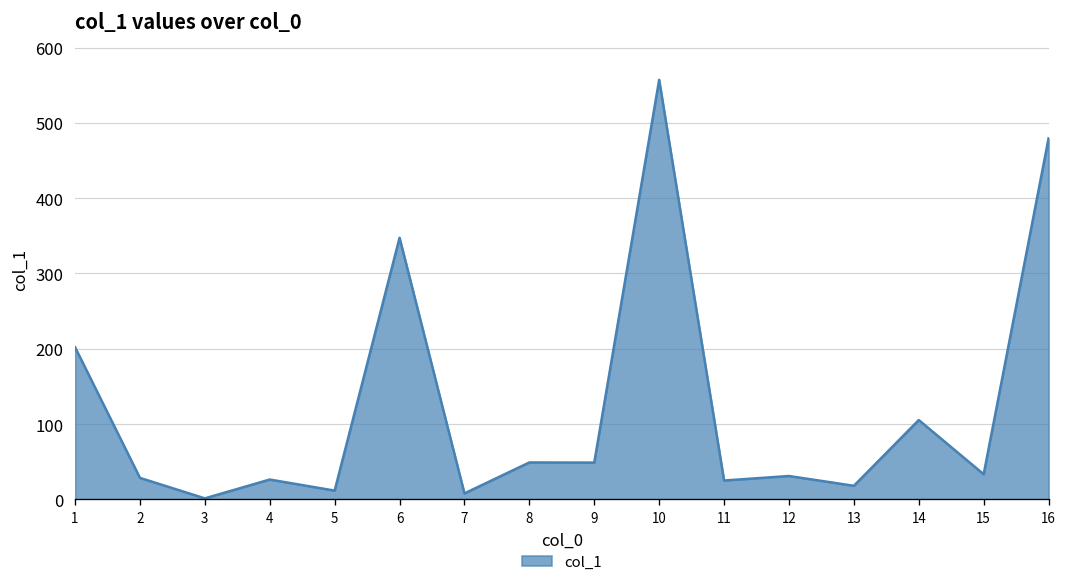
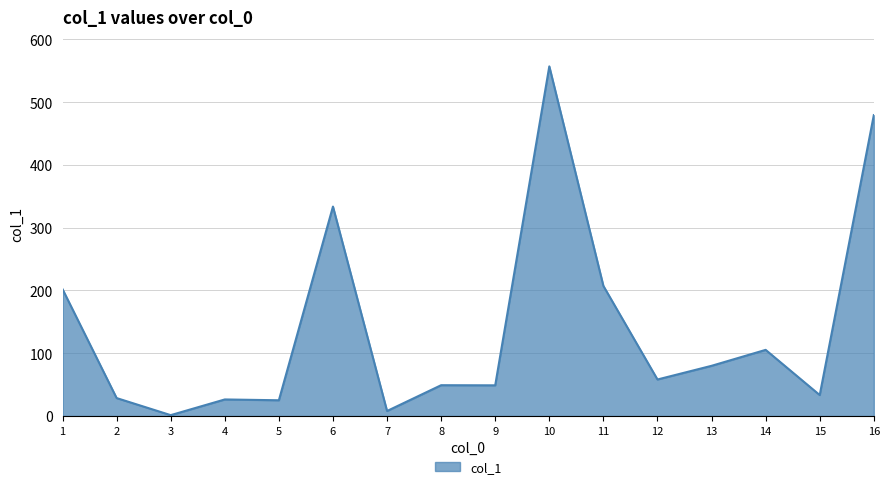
  {
    "1": 200,
    "2": 30,
    "3": 0,
    "4": 30,
-   "5": 10,
-   "6": 350,
+   "5": 30,
+   "6": 330,
    "7": 10,
    "8": 50,
    "9": 50,
    "10": 560,
-   "11": 30,
-   "12": 30,
-   "13": 20,
+   "11": 210,
+   "12": 60,
+   "13": 80,
    "14": 110,
    "15": 30,
    "16": 480
  }
